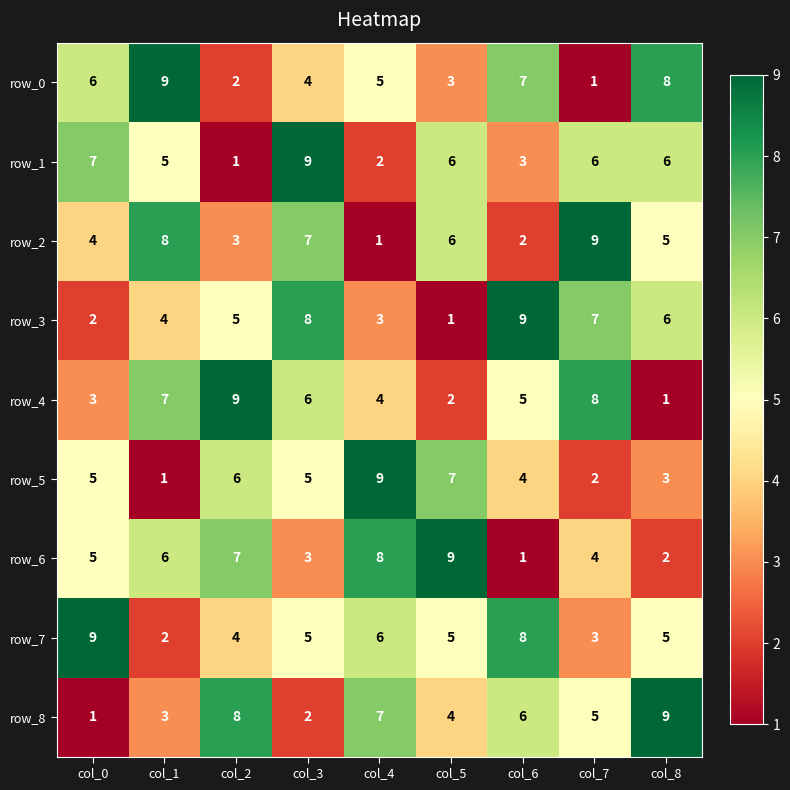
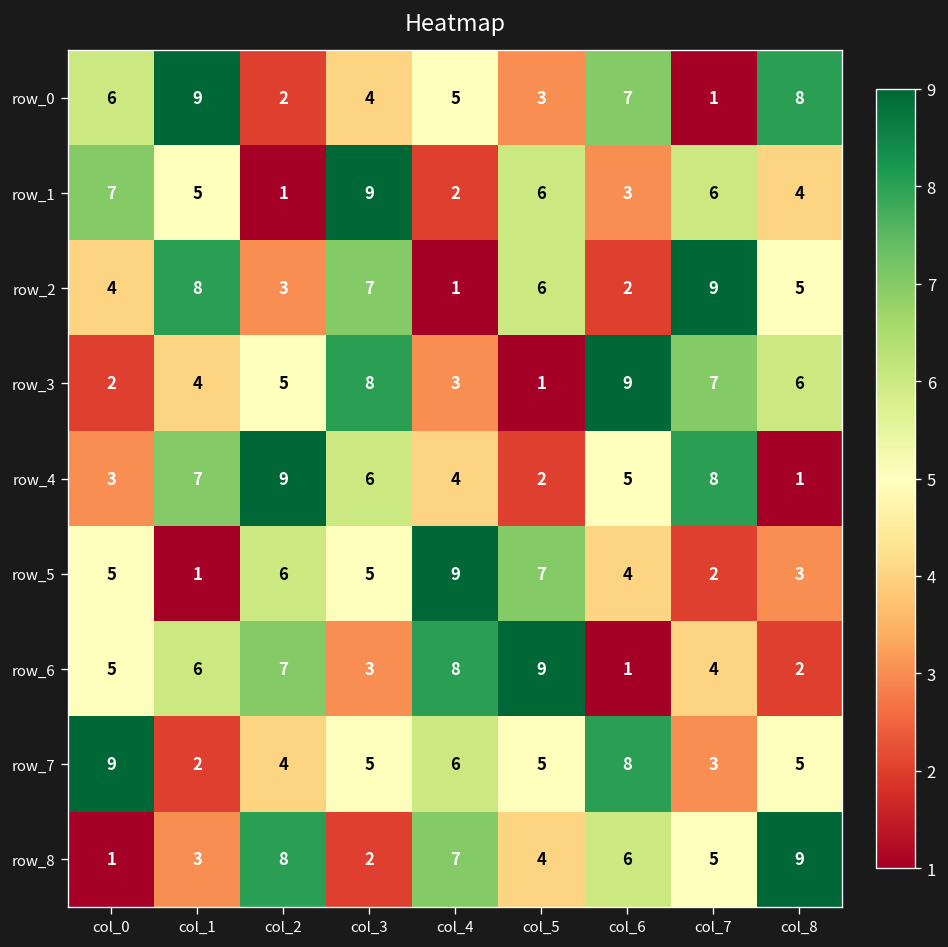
  {
    "row_0": {
      "col_0": 6,
      "col_1": 9,
      "col_2": 2,
      "col_3": 4,
      "col_4": 5,
      "col_5": 3,
      "col_6": 7,
      "col_7": 1,
      "col_8": 8
    },
    "row_1": {
      "col_0": 7,
      "col_1": 5,
      "col_2": 1,
      "col_3": 9,
      "col_4": 2,
      "col_5": 6,
      "col_6": 3,
      "col_7": 6,
-     "col_8": 6
+     "col_8": 4
    },
    "row_2": {
      "col_0": 4,
      "col_1": 8,
      "col_2": 3,
      "col_3": 7,
      "col_4": 1,
      "col_5": 6,
      "col_6": 2,
      "col_7": 9,
      "col_8": 5
    },
    "row_3": {
      "col_0": 2,
      "col_1": 4,
      "col_2": 5,
      "col_3": 8,
      "col_4": 3,
      "col_5": 1,
      "col_6": 9,
      "col_7": 7,
      "col_8": 6
    },
    "row_4": {
      "col_0": 3,
      "col_1": 7,
      "col_2": 9,
      "col_3": 6,
      "col_4": 4,
      "col_5": 2,
      "col_6": 5,
      "col_7": 8,
      "col_8": 1
    },
    "row_5": {
      "col_0": 5,
      "col_1": 1,
      "col_2": 6,
      "col_3": 5,
      "col_4": 9,
      "col_5": 7,
      "col_6": 4,
      "col_7": 2,
      "col_8": 3
    },
    "row_6": {
      "col_0": 5,
      "col_1": 6,
      "col_2": 7,
      "col_3": 3,
      "col_4": 8,
      "col_5": 9,
      "col_6": 1,
      "col_7": 4,
      "col_8": 2
    },
    "row_7": {
      "col_0": 9,
      "col_1": 2,
      "col_2": 4,
      "col_3": 5,
      "col_4": 6,
      "col_5": 5,
      "col_6": 8,
      "col_7": 3,
      "col_8": 5
    },
    "row_8": {
      "col_0": 1,
      "col_1": 3,
      "col_2": 8,
      "col_3": 2,
      "col_4": 7,
      "col_5": 4,
      "col_6": 6,
      "col_7": 5,
      "col_8": 9
    }
  }
